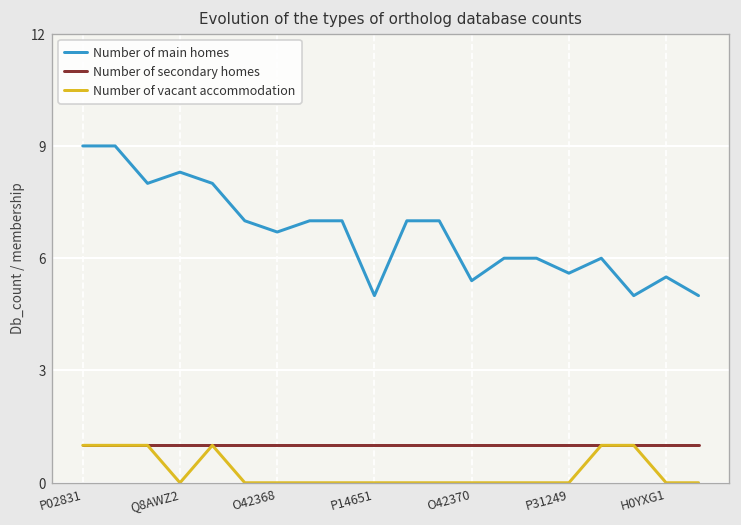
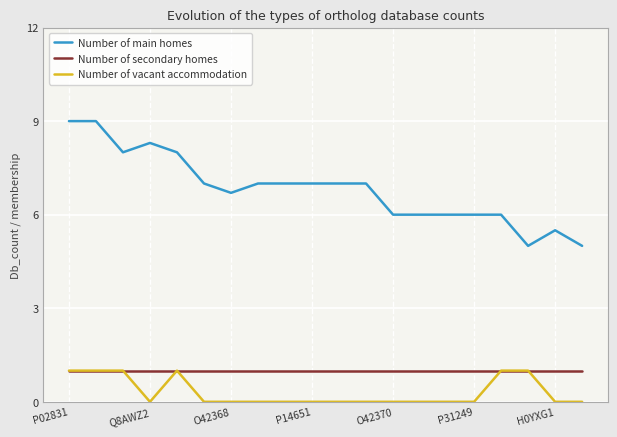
  {
    "Number of main homes": {
      "P02831": 9.0,
      "Q8AWZ2": 8.3,
      "O42368": 6.7,
-     "P14651": 5,
-     "O42370": 5.4,
-     "P31249": 5.6,
+     "P14651": 7,
+     "O42370": 6.0,
+     "P31249": 6.0,
      "H0YXG1": 5.5
    },
    "Number of secondary homes": {
      "Q8AWZ2": 1.0,
      "O42368": 1.0,
      "P14651": 1.0,
      "O42370": 1.0,
      "P31249": 1.0,
      "H0YXG1": 1.0
    },
    "Number of vacant accommodation": {
      "Q8AWZ2": 0.0,
      "O42368": 0.0,
      "P14651": 0.0,
      "O42370": 0.0,
      "P31249": 0.0,
      "H0YXG1": 0.0
    }
  }
